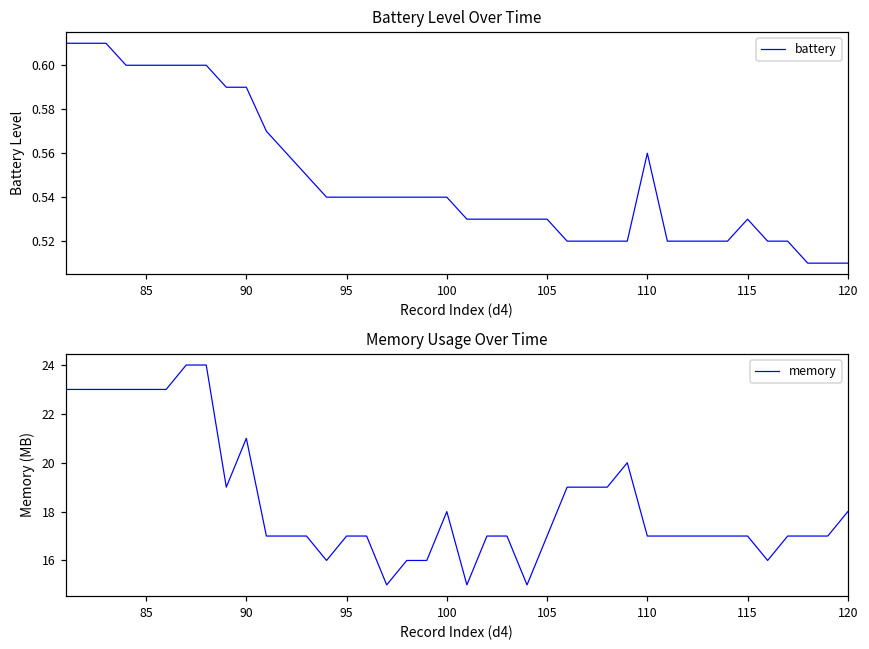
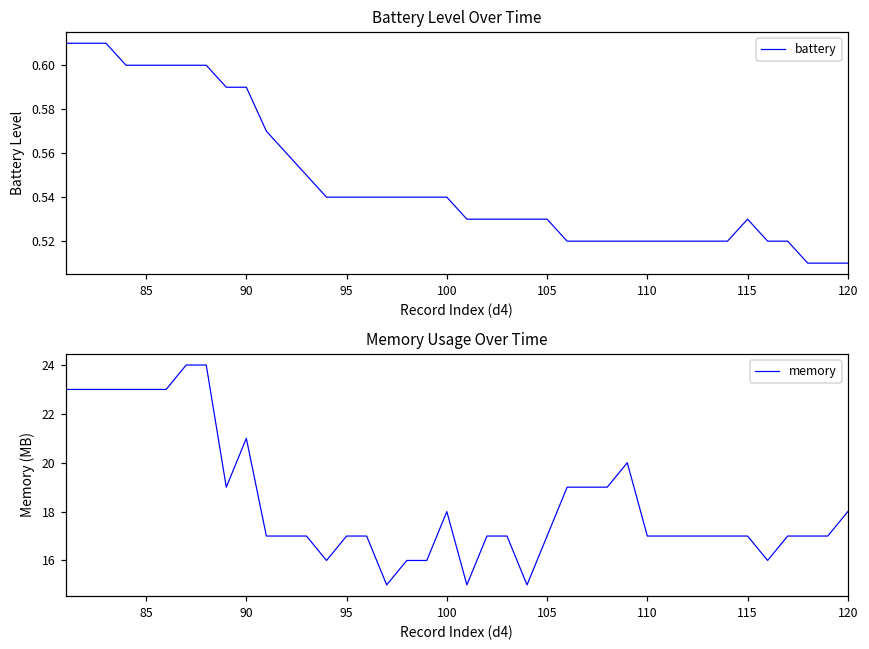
  {
    "Battery Level Over Time": {
      "85": 0.60,
      "90": 0.59,
      "95": 0.54,
      "100": 0.54,
      "105": 0.53,
-     "110": 0.56,
+     "110": 0.52,
      "115": 0.53,
      "120": 0.51
    },
    "Memory Usage Over Time": {
      "85": 23.0,
      "90": 21.0,
      "95": 17.0,
      "100": 18.0,
      "105": 17.0,
      "110": 17.0,
      "115": 17.0,
      "120": 18.0
    }
  }
